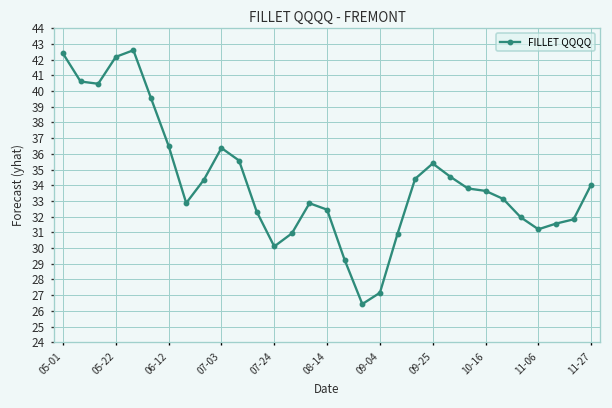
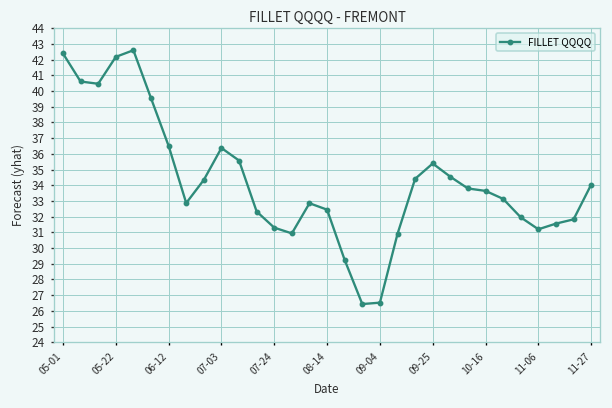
  {
    "05-01": 42.4,
    "05-22": 42.2,
    "06-12": 36.5,
    "07-03": 36.4,
-   "07-24": 30.1,
+   "07-24": 31.3,
    "08-14": 32.4,
-   "09-04": 27.2,
+   "09-04": 26.5,
    "09-25": 35.4,
    "10-16": 33.6,
    "11-06": 31.2,
    "11-27": 34.0
  }
